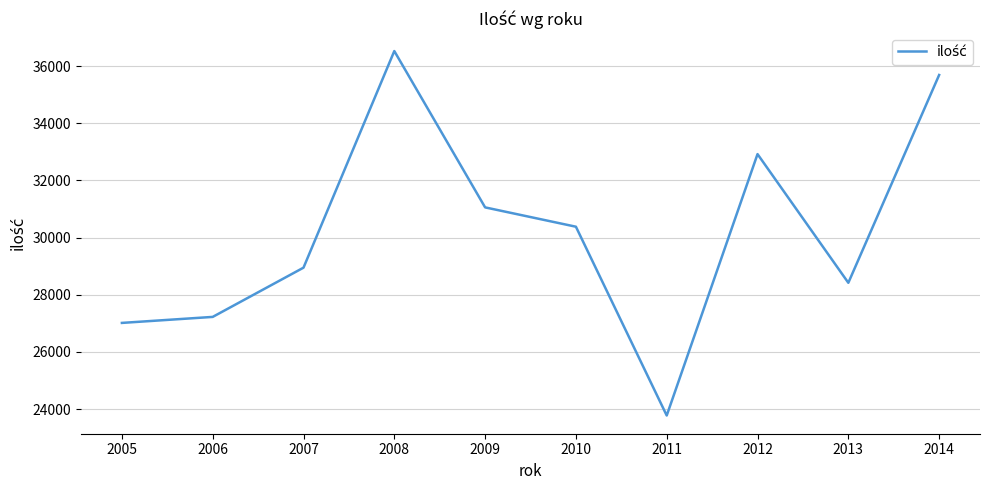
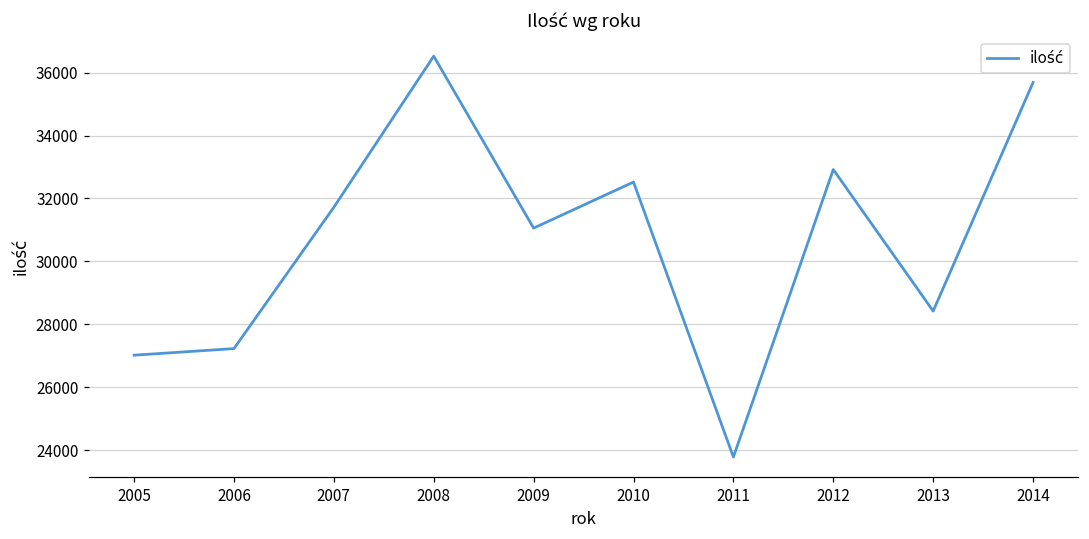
  {
    "2005": 27000,
    "2006": 27200,
-   "2007": 28900,
+   "2007": 31700,
    "2008": 36500,
    "2009": 31100,
-   "2010": 30400,
+   "2010": 32500,
    "2011": 23800,
    "2012": 32900,
    "2013": 28400,
    "2014": 35700
  }
